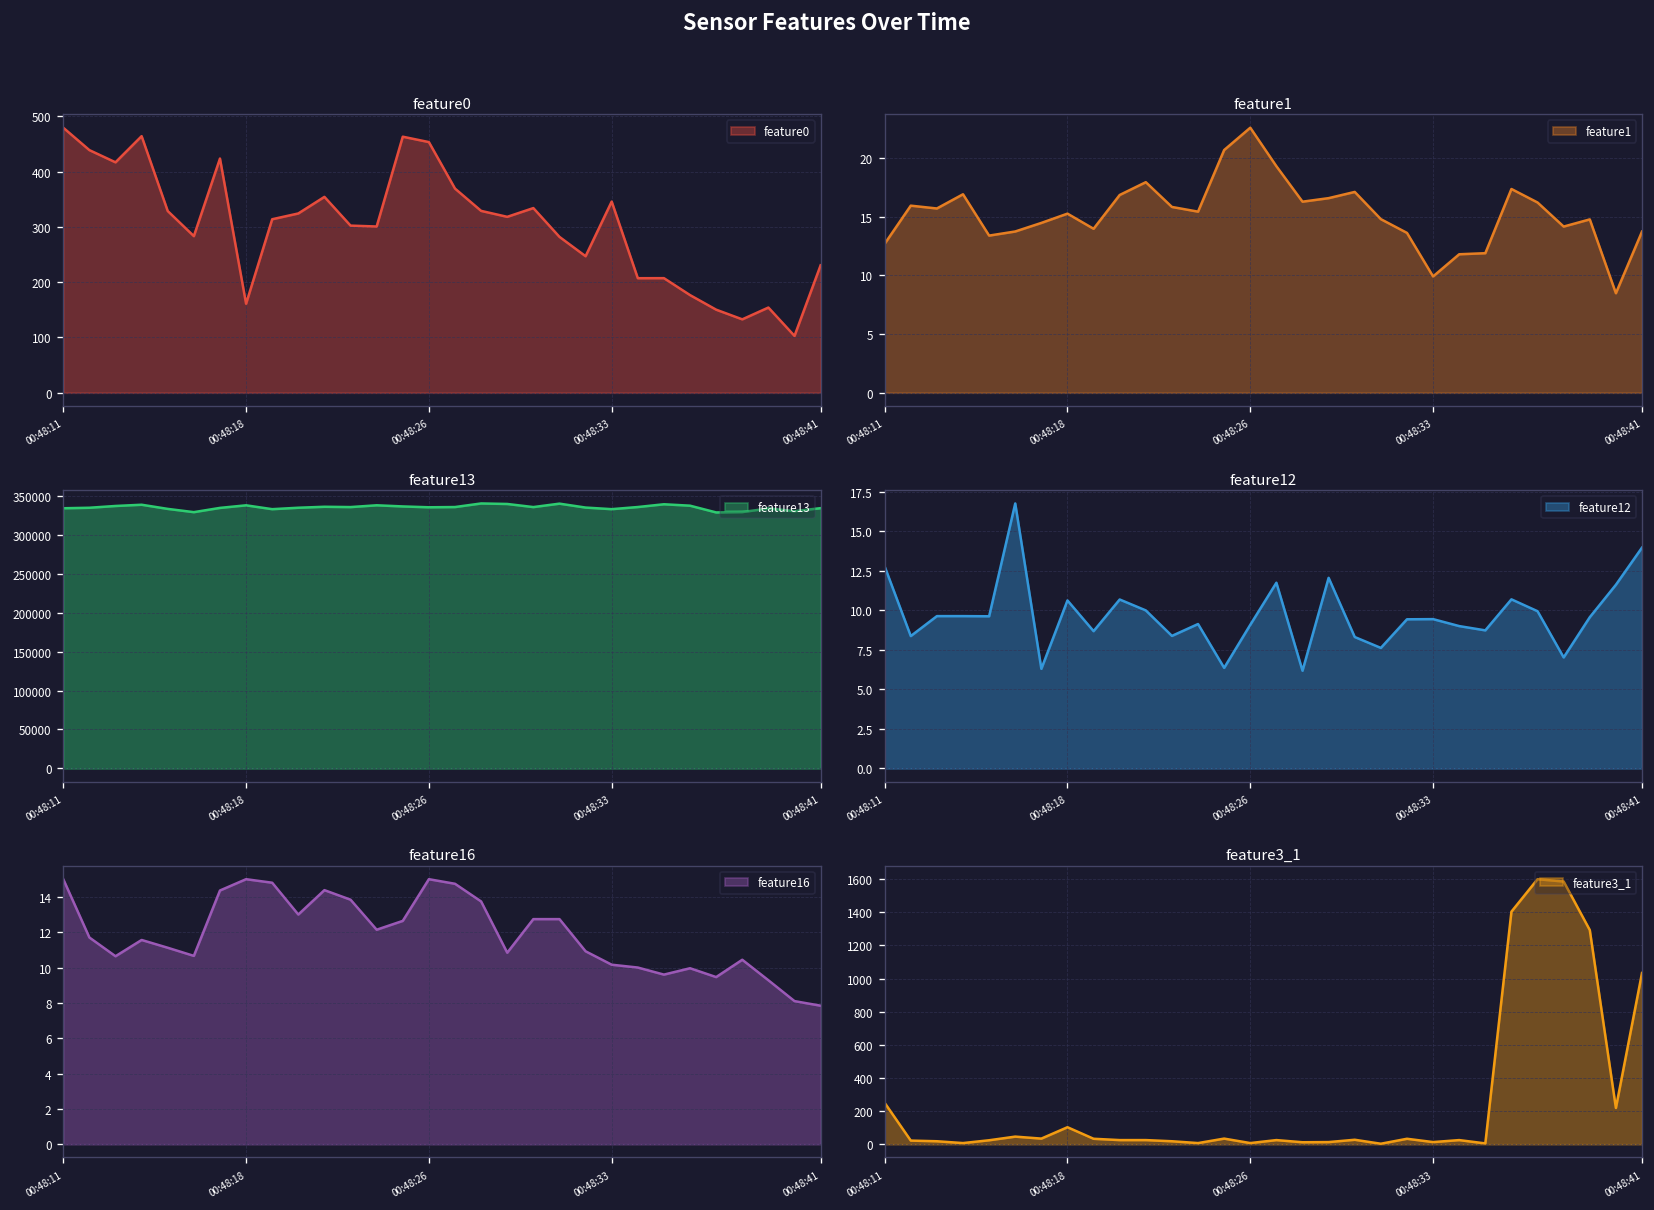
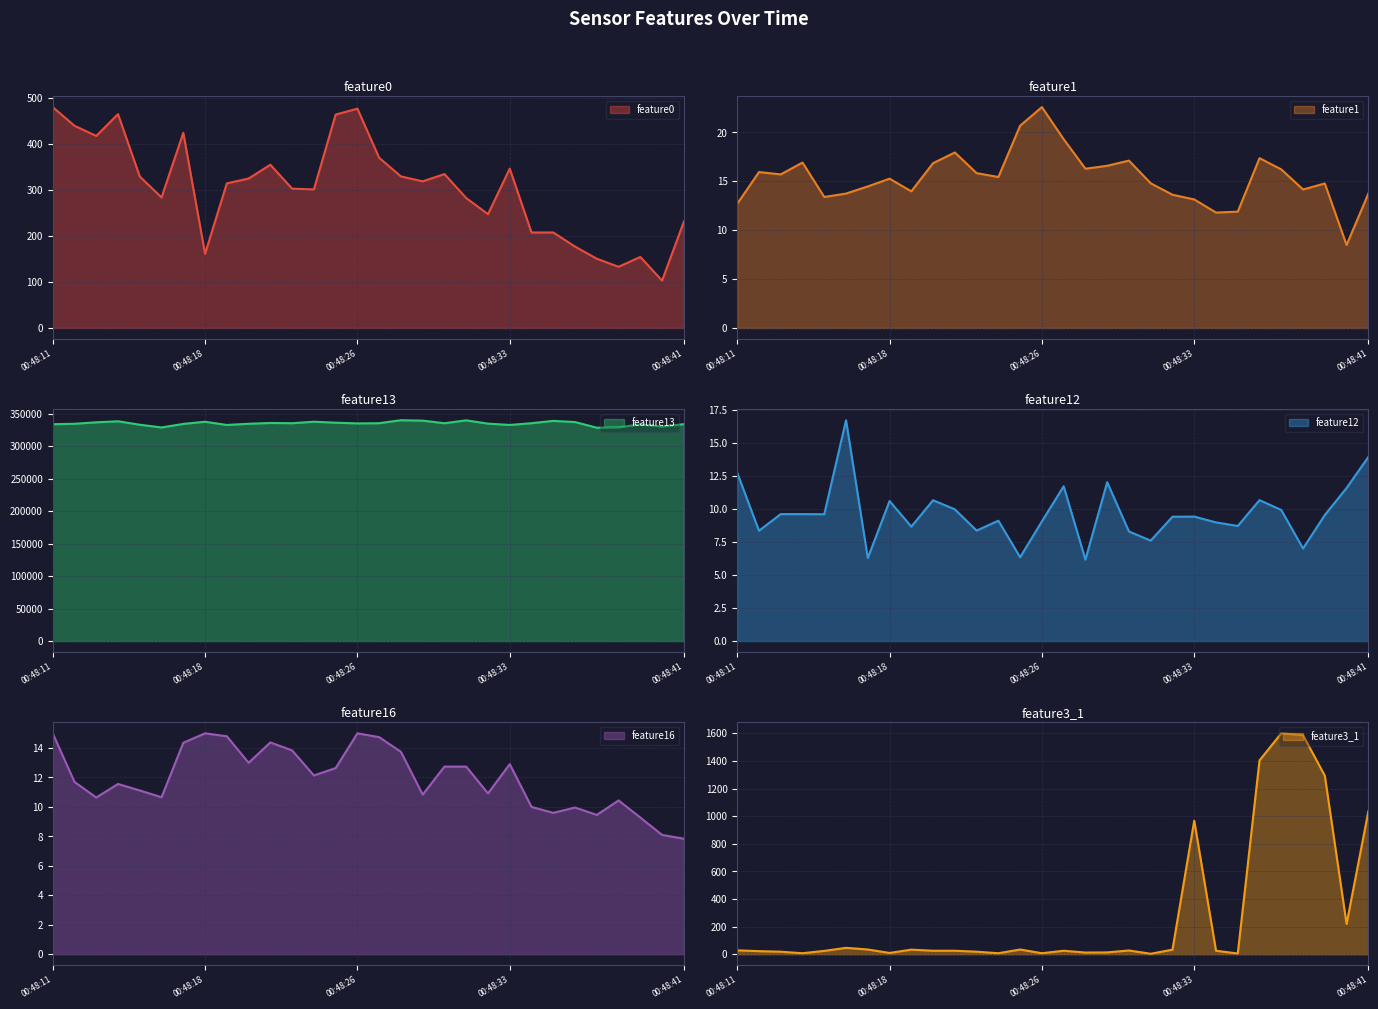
  {
    "feature0": {
      "00:48:11": 480,
      "00:48:18": 160,
-     "00:48:26": 450,
+     "00:48:26": 480,
      "00:48:33": 350,
      "00:48:41": 230
    },
    "feature1": {
      "00:48:11": 13,
      "00:48:18": 15,
      "00:48:26": 23,
-     "00:48:33": 10,
+     "00:48:33": 13,
      "00:48:41": 14
    },
    "feature13": {
      "00:48:11": 330000,
      "00:48:18": 340000,
      "00:48:26": 330000,
      "00:48:33": 330000,
      "00:48:41": 330000
    },
    "feature12": {
      "00:48:11": 12.8,
      "00:48:18": 10.6,
      "00:48:26": 9.1,
      "00:48:33": 9.4,
      "00:48:41": 14.0
    },
    "feature16": {
      "00:48:11": 15.0,
      "00:48:18": 15.0,
      "00:48:26": 15.0,
-     "00:48:33": 10.2,
+     "00:48:33": 12.9,
      "00:48:41": 7.8
    },
    "feature3_1": {
-     "00:48:11": 250,
-     "00:48:18": 100,
+     "00:48:11": 30,
+     "00:48:18": 10,
      "00:48:26": 10,
-     "00:48:33": 10,
+     "00:48:33": 970,
      "00:48:41": 1030
    }
  }
